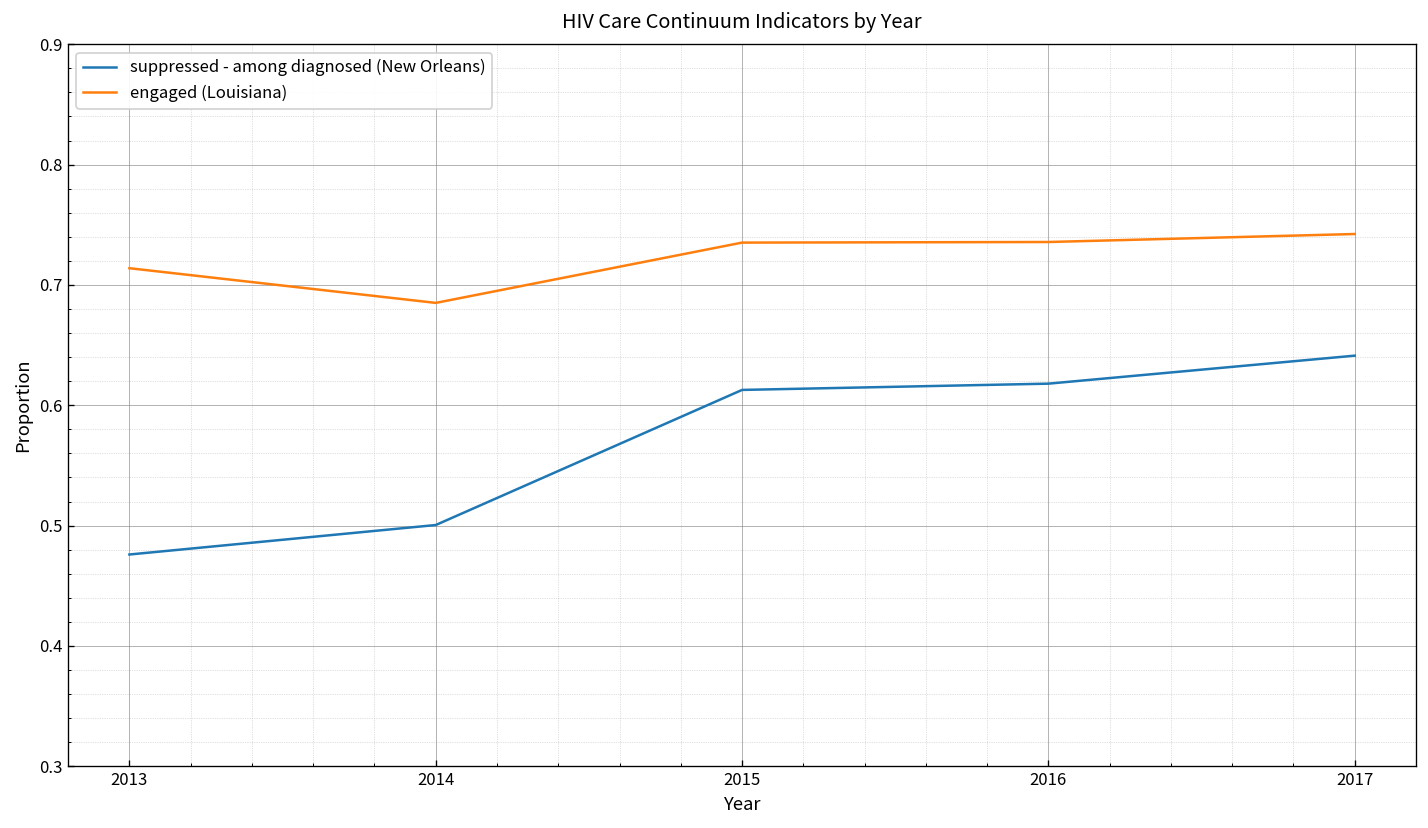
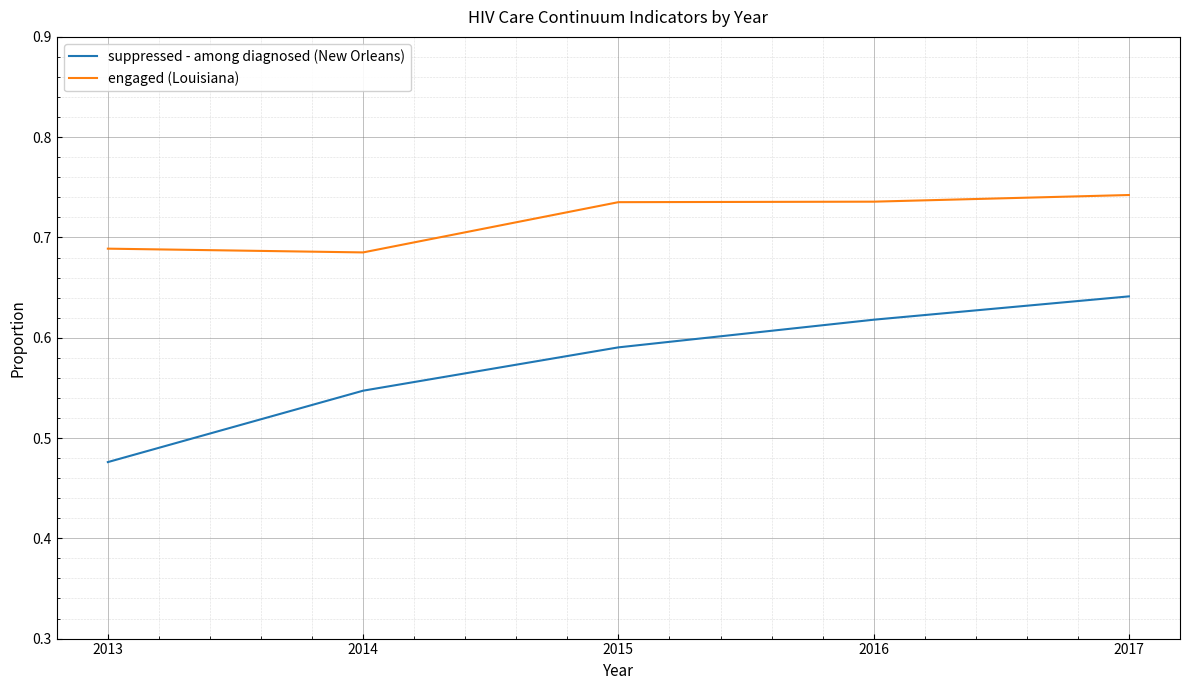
  {
    "suppressed - among diagnosed (New Orleans)": {
      "2013": 0.476,
-     "2014": 0.501,
-     "2015": 0.613,
+     "2014": 0.547,
+     "2015": 0.590,
      "2016": 0.618,
      "2017": 0.641
    },
    "engaged (Louisiana)": {
-     "2013": 0.714,
+     "2013": 0.689,
      "2014": 0.685,
      "2015": 0.735,
      "2016": 0.736,
      "2017": 0.742
    }
  }
